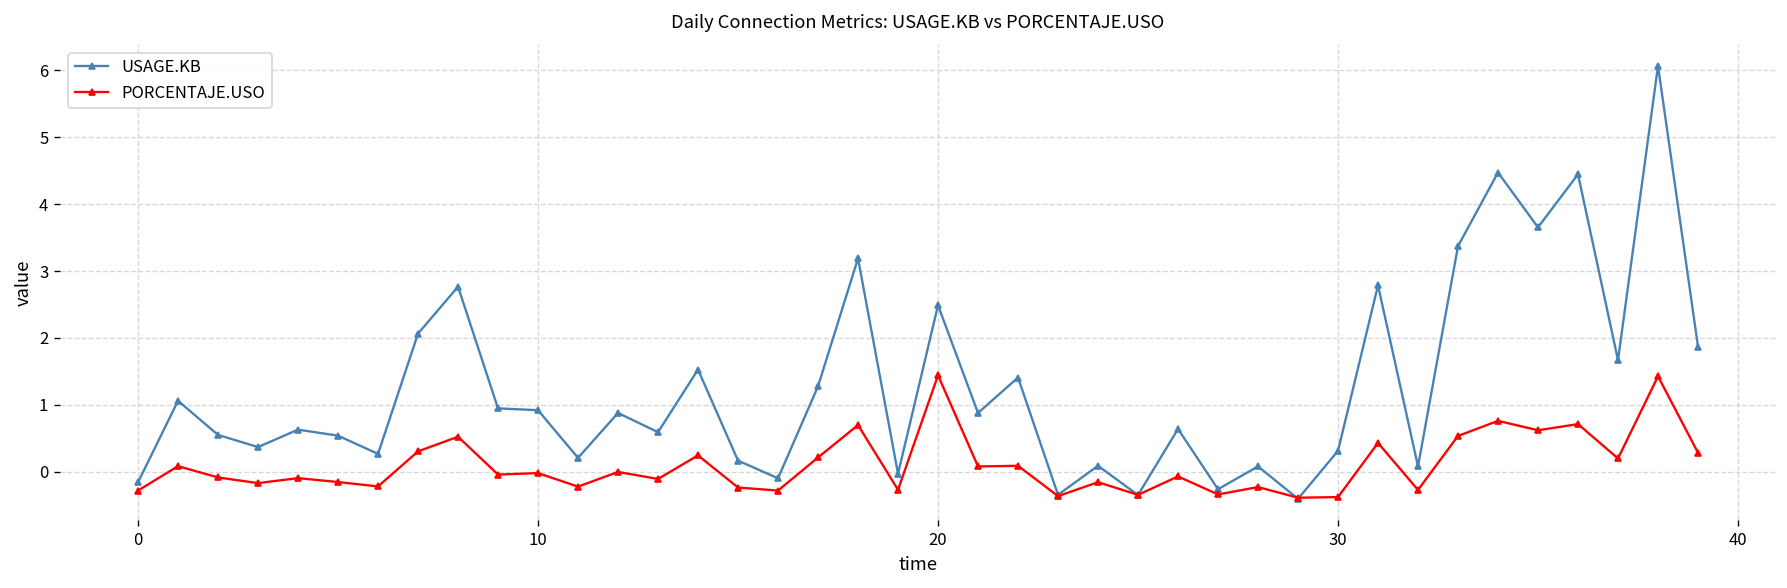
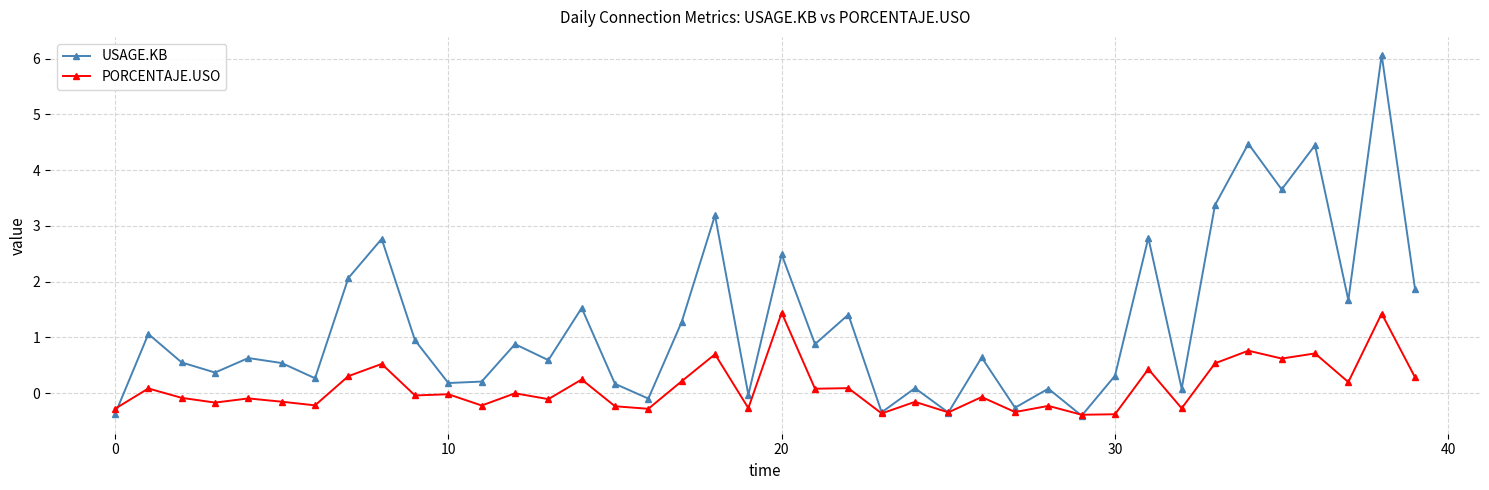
  {
    "USAGE.KB": {
-     "0": -0.2,
-     "10": 0.9,
+     "0": -0.4,
+     "10": 0.2,
      "20": 2.5,
      "30": 0.3
    },
    "PORCENTAJE.USO": {
      "0": -0.3,
      "10": 0.0,
      "20": 1.4,
      "30": -0.4
    }
  }
